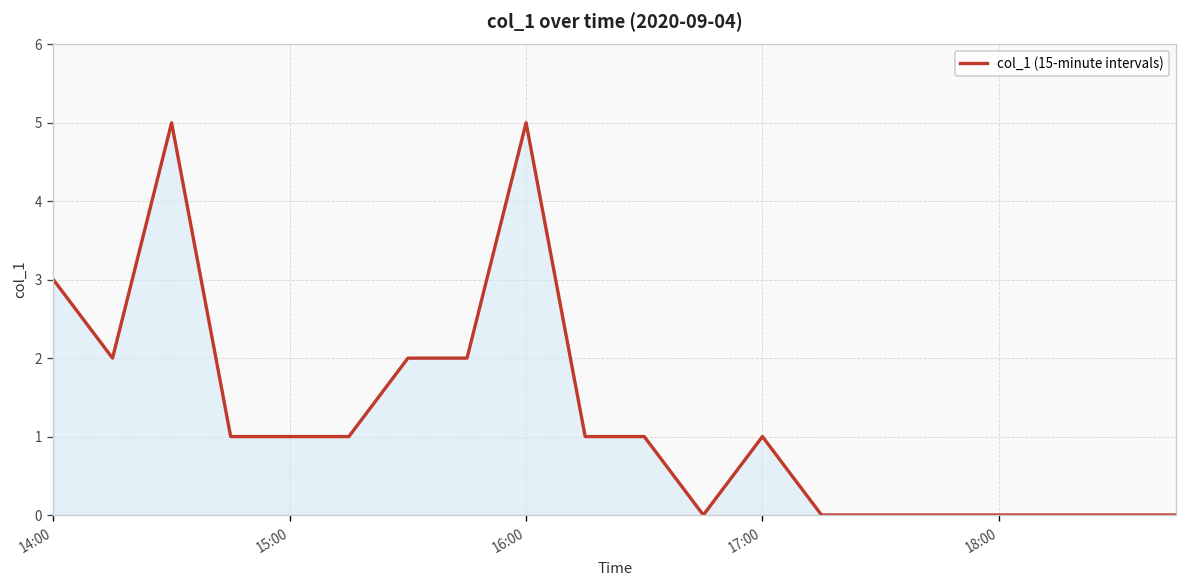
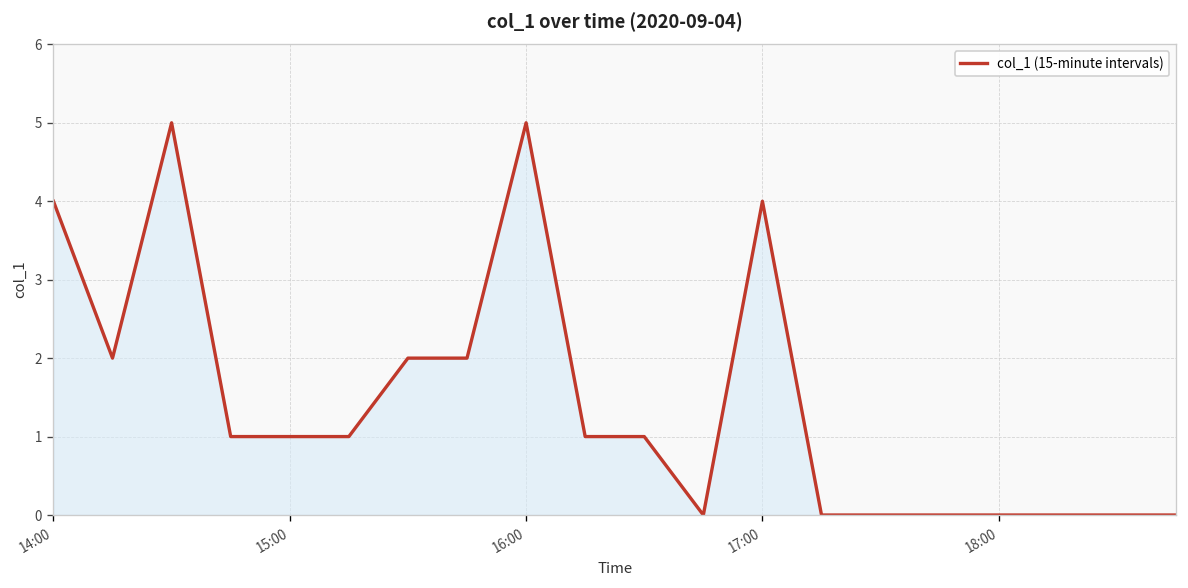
  {
-   "14:00": 3,
+   "14:00": 4,
    "15:00": 1,
    "16:00": 5,
-   "17:00": 1,
+   "17:00": 4,
    "18:00": 0
  }
